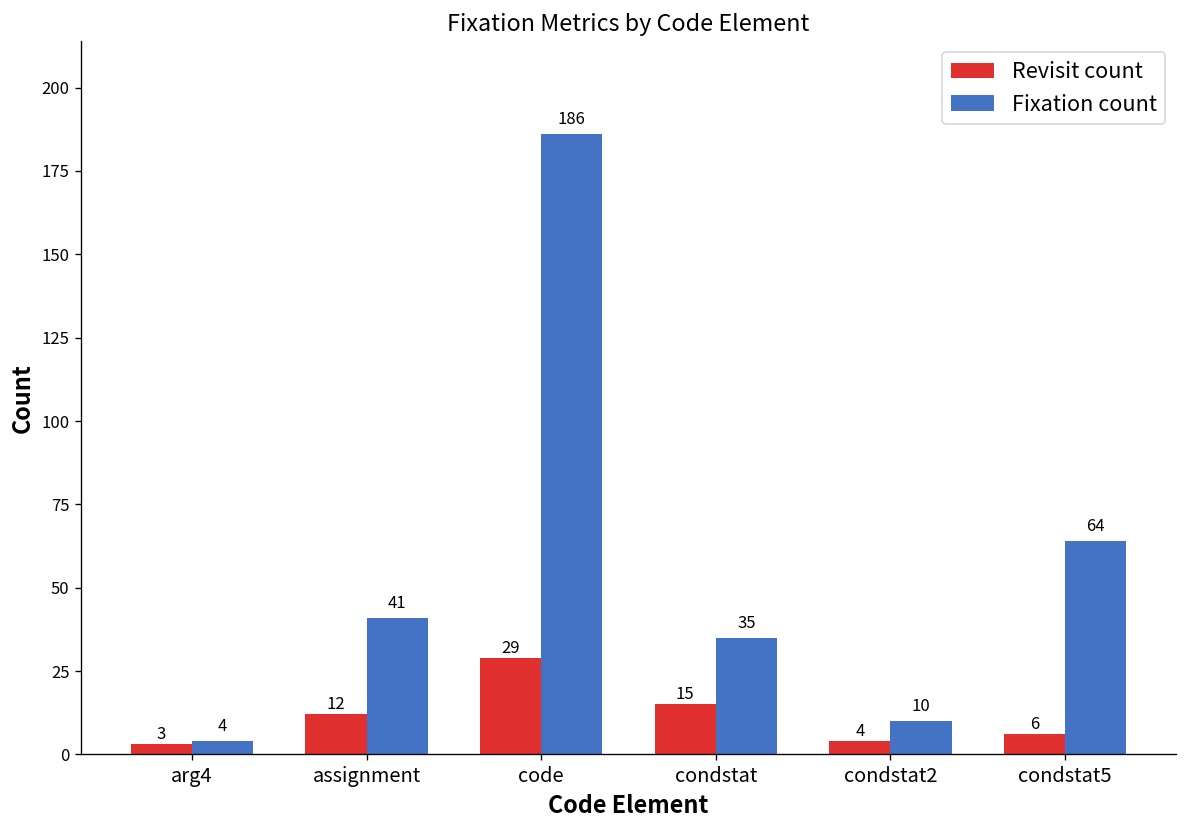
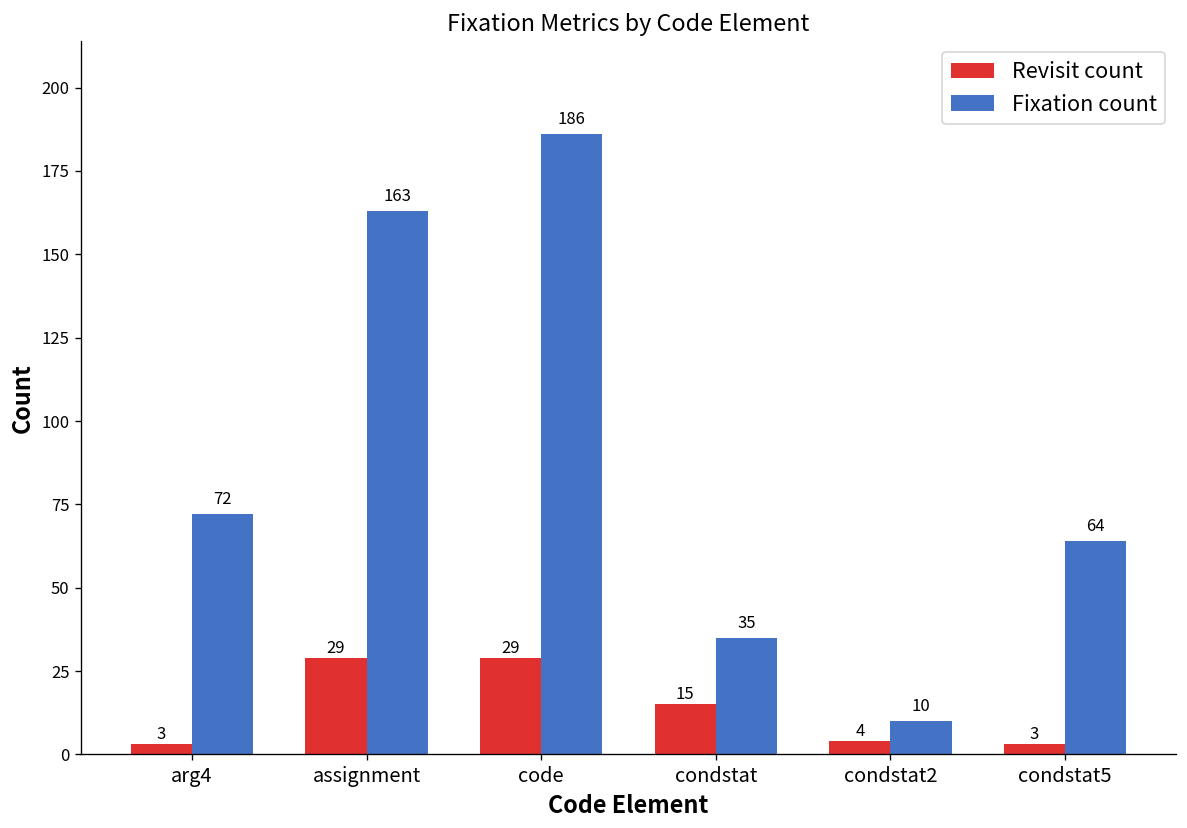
  {
    "Revisit count": {
      "arg4": 3,
-     "assignment": 12,
+     "assignment": 29,
      "code": 29,
      "condstat": 15,
      "condstat2": 4,
-     "condstat5": 6
+     "condstat5": 3
    },
    "Fixation count": {
-     "arg4": 4,
-     "assignment": 41,
+     "arg4": 72,
+     "assignment": 163,
      "code": 186,
      "condstat": 35,
      "condstat2": 10,
      "condstat5": 64
    }
  }
